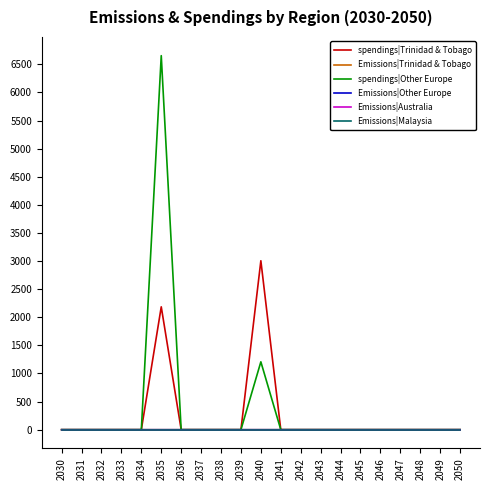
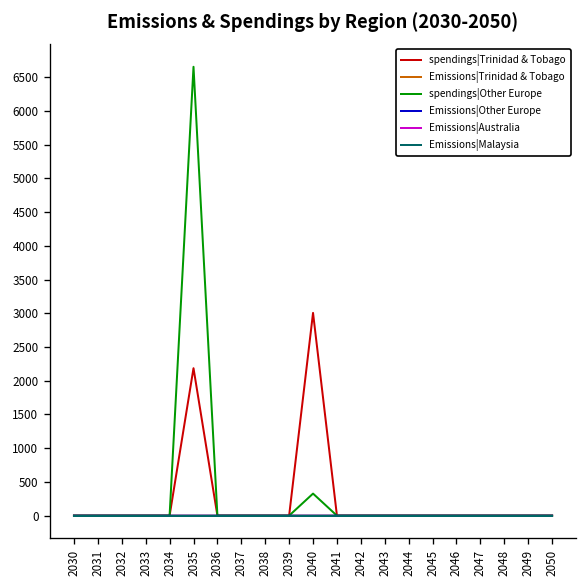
  {
    "spendings|Trinidad & Tobago": {
      "2035": 2200,
      "2040": 3000
    },
    "Emissions|Malaysia": {
      "2035": 0,
      "2040": 0
    },
    "spendings|Other Europe": {
      "2035": 6700,
-     "2040": 1200
+     "2040": 300
    }
  }
